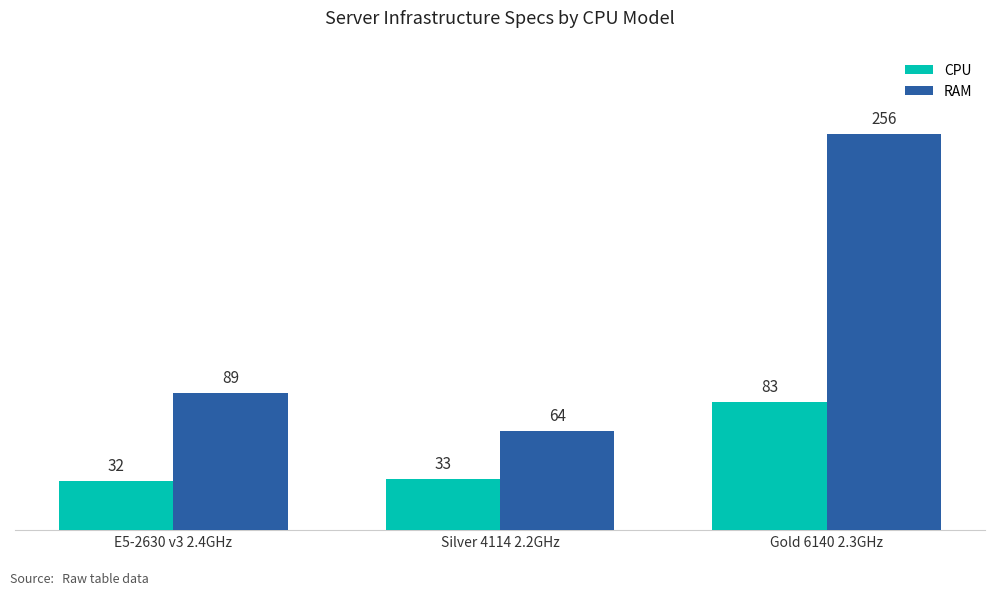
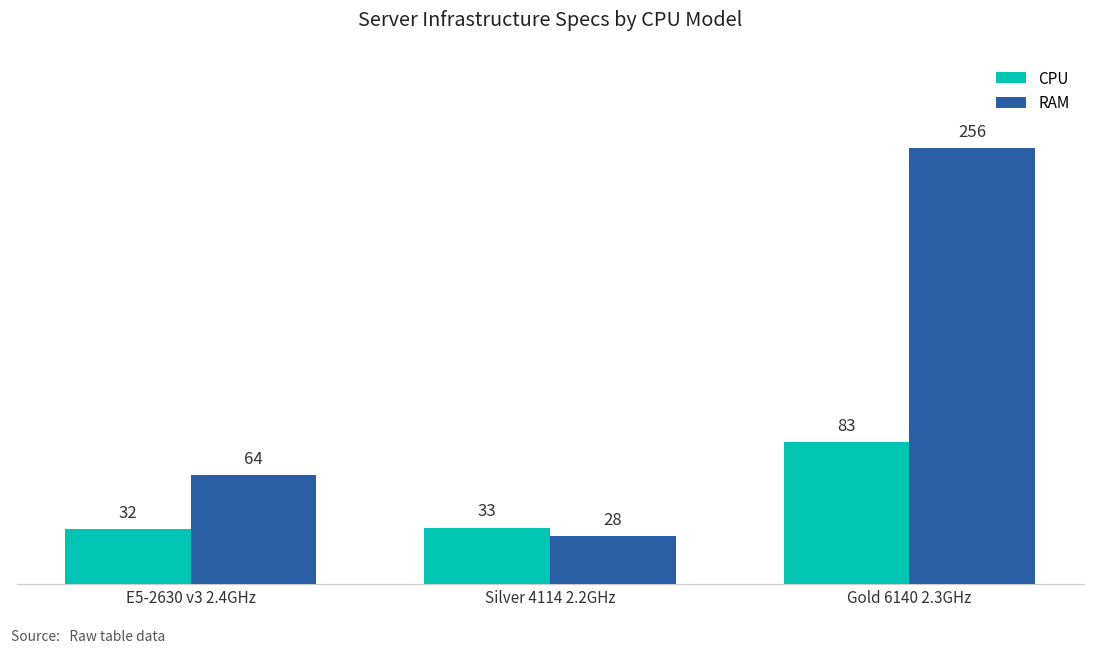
  {
    "CPU": {
      "E5-2630 v3 2.4GHz": 32,
      "Silver 4114 2.2GHz": 33,
      "Gold 6140 2.3GHz": 83
    },
    "RAM": {
-     "E5-2630 v3 2.4GHz": 89,
-     "Silver 4114 2.2GHz": 64,
+     "E5-2630 v3 2.4GHz": 64,
+     "Silver 4114 2.2GHz": 28,
      "Gold 6140 2.3GHz": 256
    }
  }
